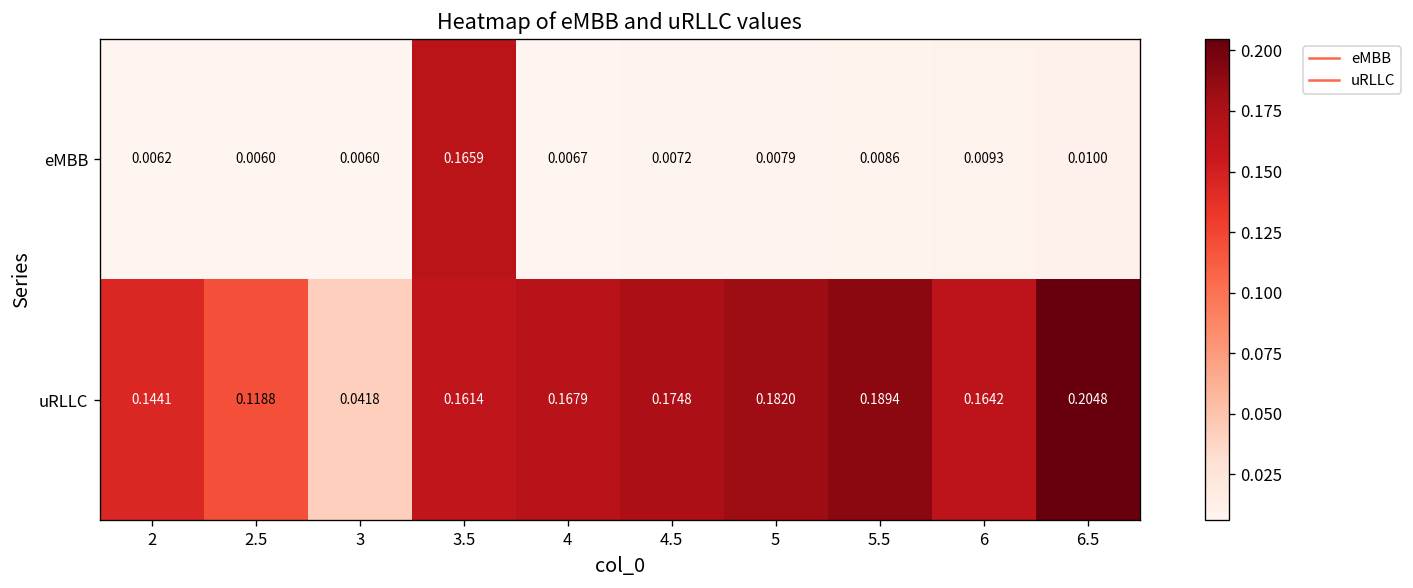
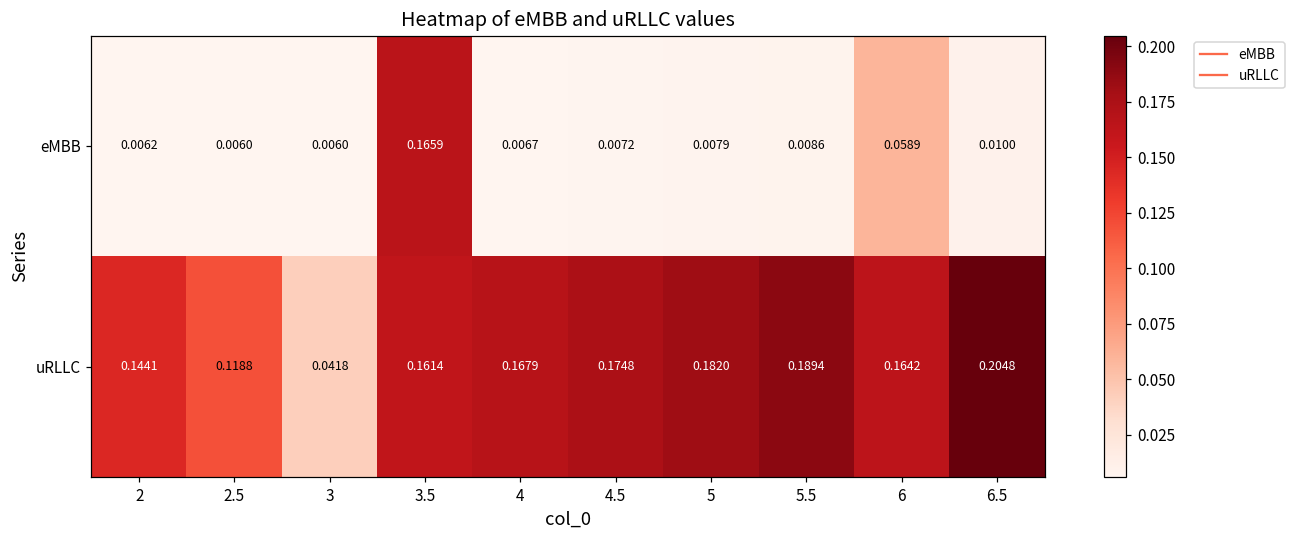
  {
    "eMBB": {
      "2": 0.0062,
      "2.5": 0.0060,
      "3": 0.0060,
      "3.5": 0.1659,
      "4": 0.0067,
      "4.5": 0.0072,
      "5": 0.0079,
      "5.5": 0.0086,
-     "6": 0.0093,
+     "6": 0.0589,
      "6.5": 0.0100
    },
    "uRLLC": {
      "2": 0.1441,
      "2.5": 0.1188,
      "3": 0.0418,
      "3.5": 0.1614,
      "4": 0.1679,
      "4.5": 0.1748,
      "5": 0.1820,
      "5.5": 0.1894,
      "6": 0.1642,
      "6.5": 0.2048
    }
  }
